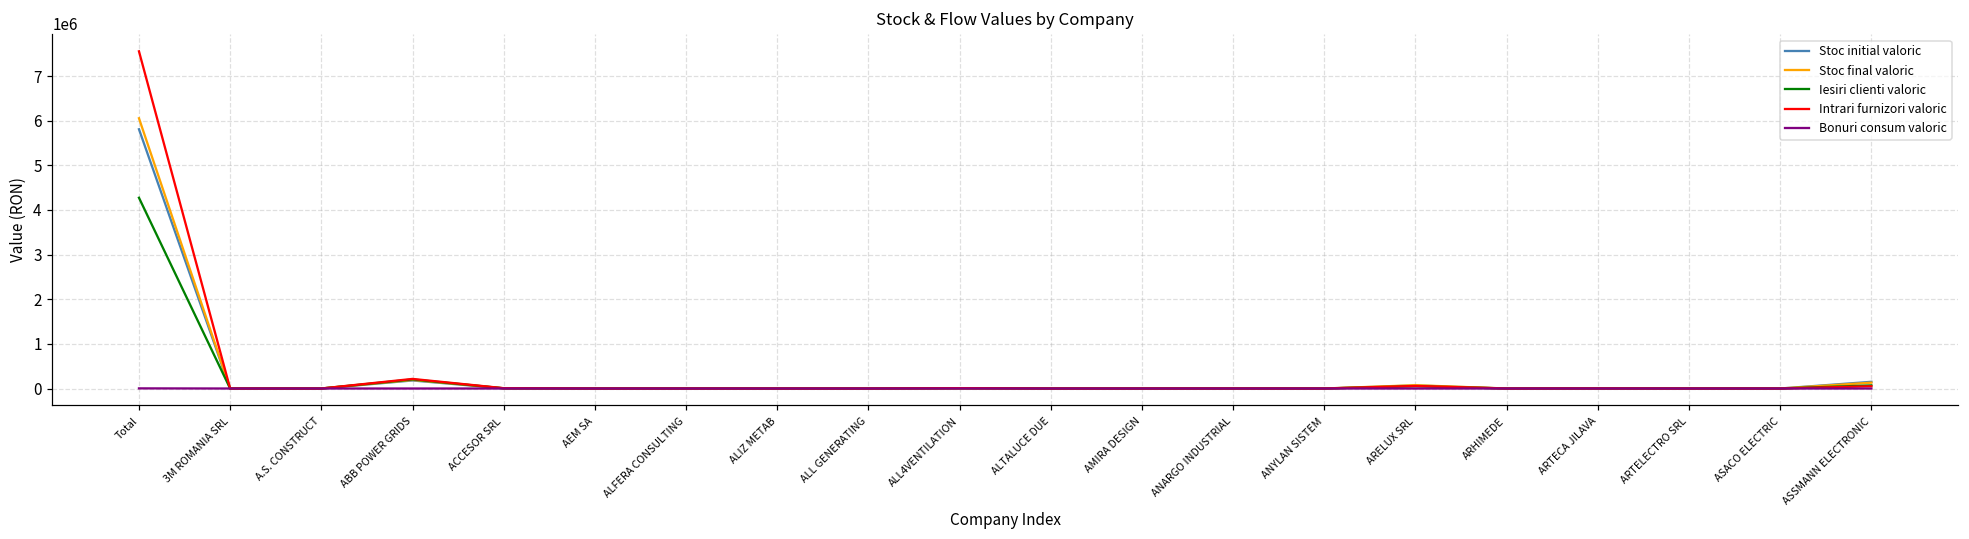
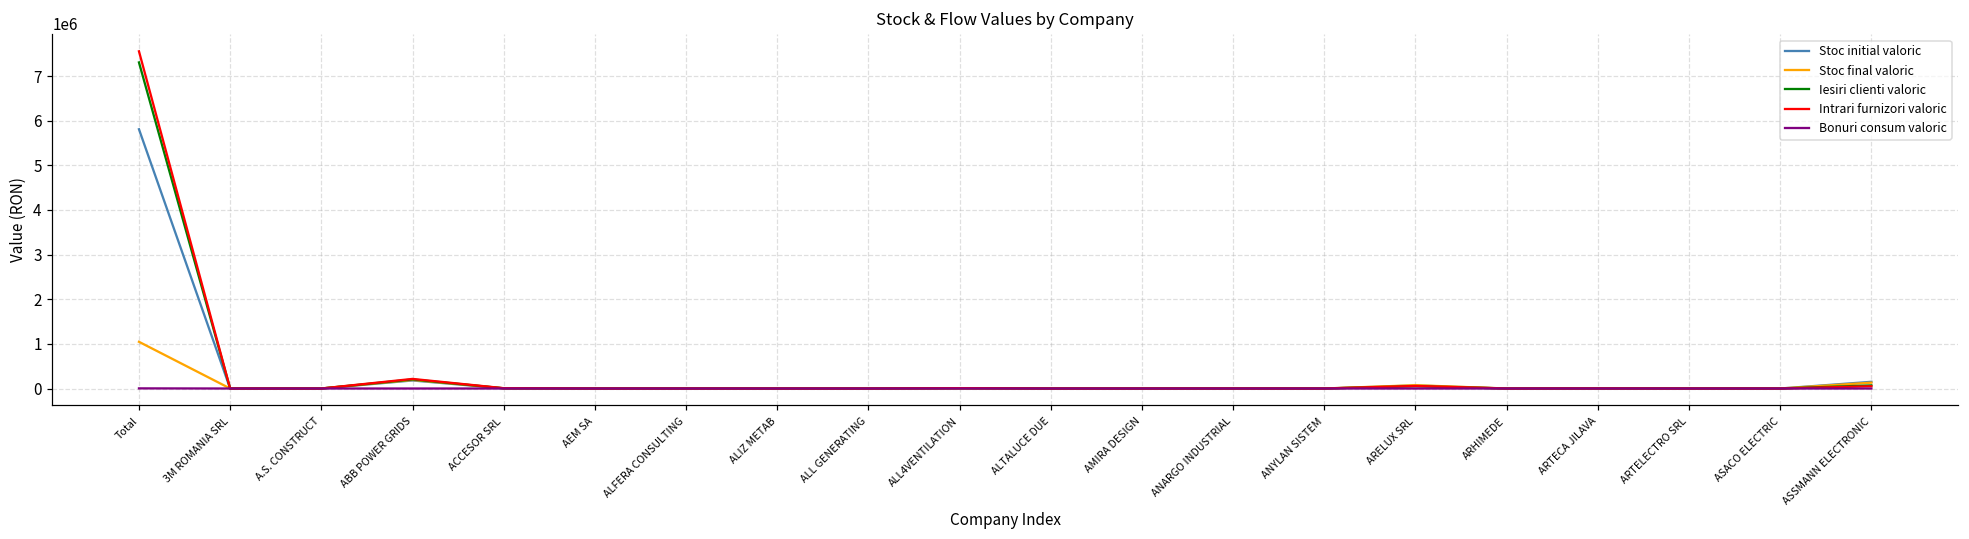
  {
    "Stoc initial valoric": {
      "Total": 5800000
    },
    "Stoc final valoric": {
-     "Total": 6100000
+     "Total": 1000000
    },
    "Iesiri clienti valoric": {
-     "Total": 4300000
+     "Total": 7300000
    },
    "Intrari furnizori valoric": {
      "Total": 7600000
    },
    "Bonuri consum valoric": {
      "Total": 0,
      "ABB POWER GRIDS": 0
    }
  }
